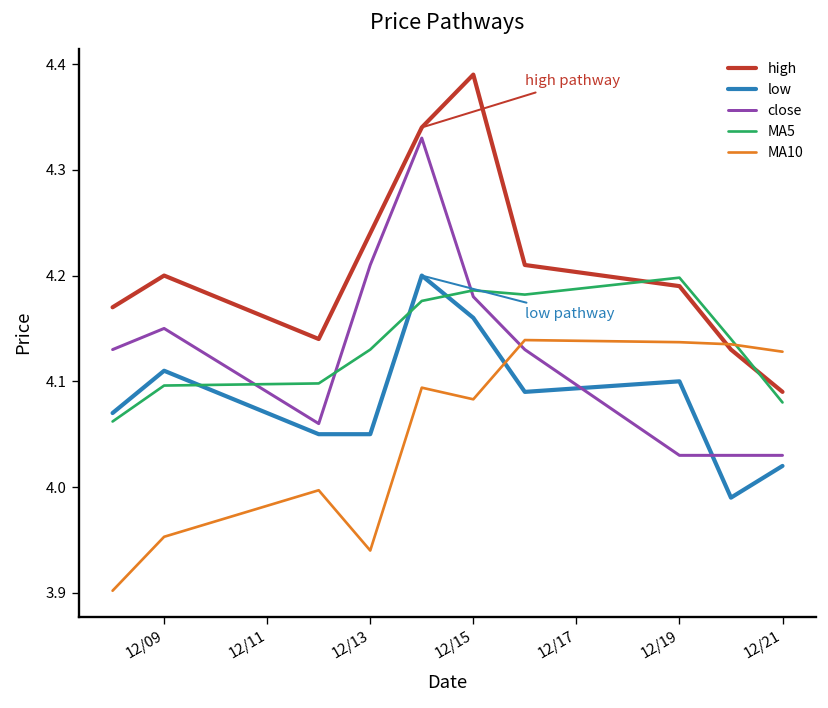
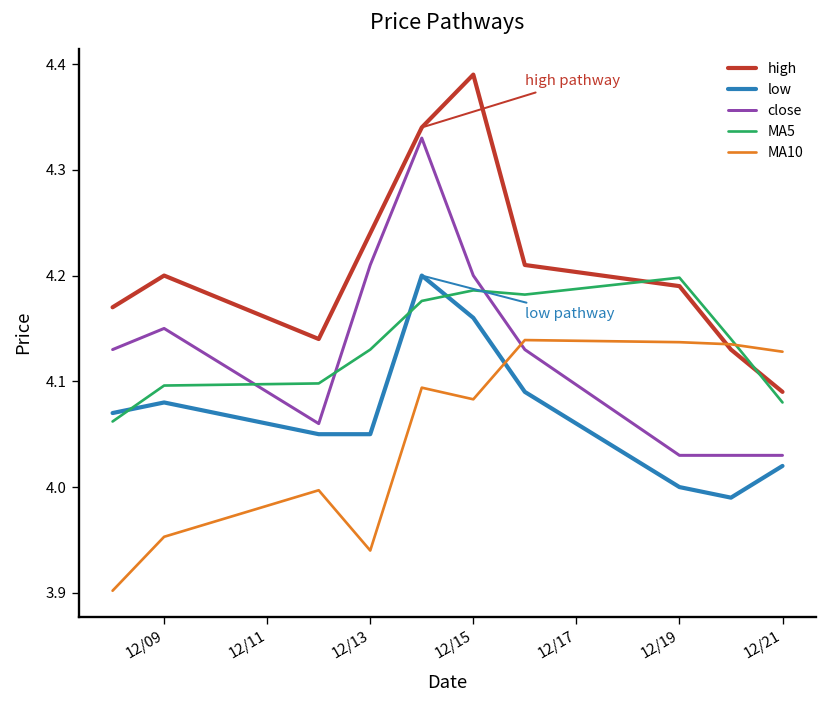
  {
    "high": {
      "12/09": 4.20,
      "12/13": 4.24,
      "12/15": 4.39,
      "12/19": 4.19,
      "12/21": 4.09
    },
    "low": {
-     "12/09": 4.11,
+     "12/09": 4.08,
      "12/13": 4.05,
      "12/15": 4.16,
-     "12/19": 4.1,
+     "12/19": 4.0,
      "12/21": 4.02
    },
    "close": {
      "12/09": 4.15,
      "12/13": 4.21,
-     "12/15": 4.18,
+     "12/15": 4.20,
      "12/19": 4.03,
      "12/21": 4.03
    },
    "MA5": {
      "12/09": 4.10,
      "12/13": 4.13,
      "12/15": 4.19,
      "12/19": 4.20,
      "12/21": 4.08
    },
    "MA10": {
      "12/09": 3.95,
      "12/13": 3.94,
      "12/15": 4.08,
      "12/19": 4.14,
      "12/21": 4.13
    }
  }
